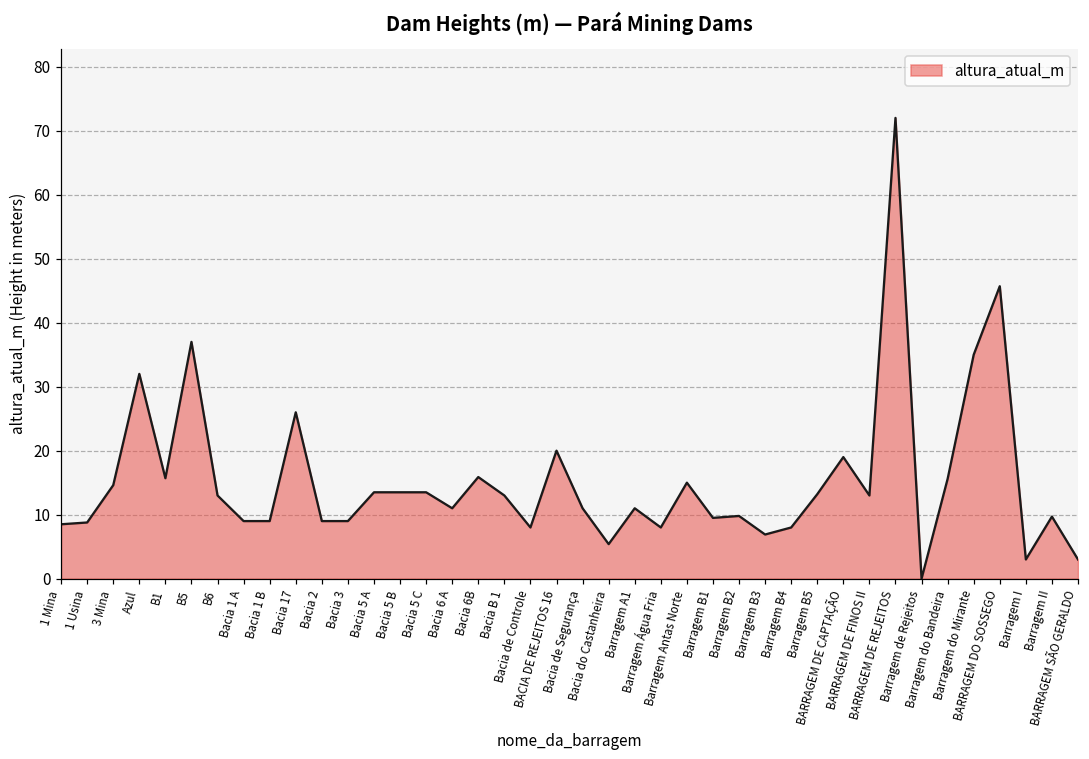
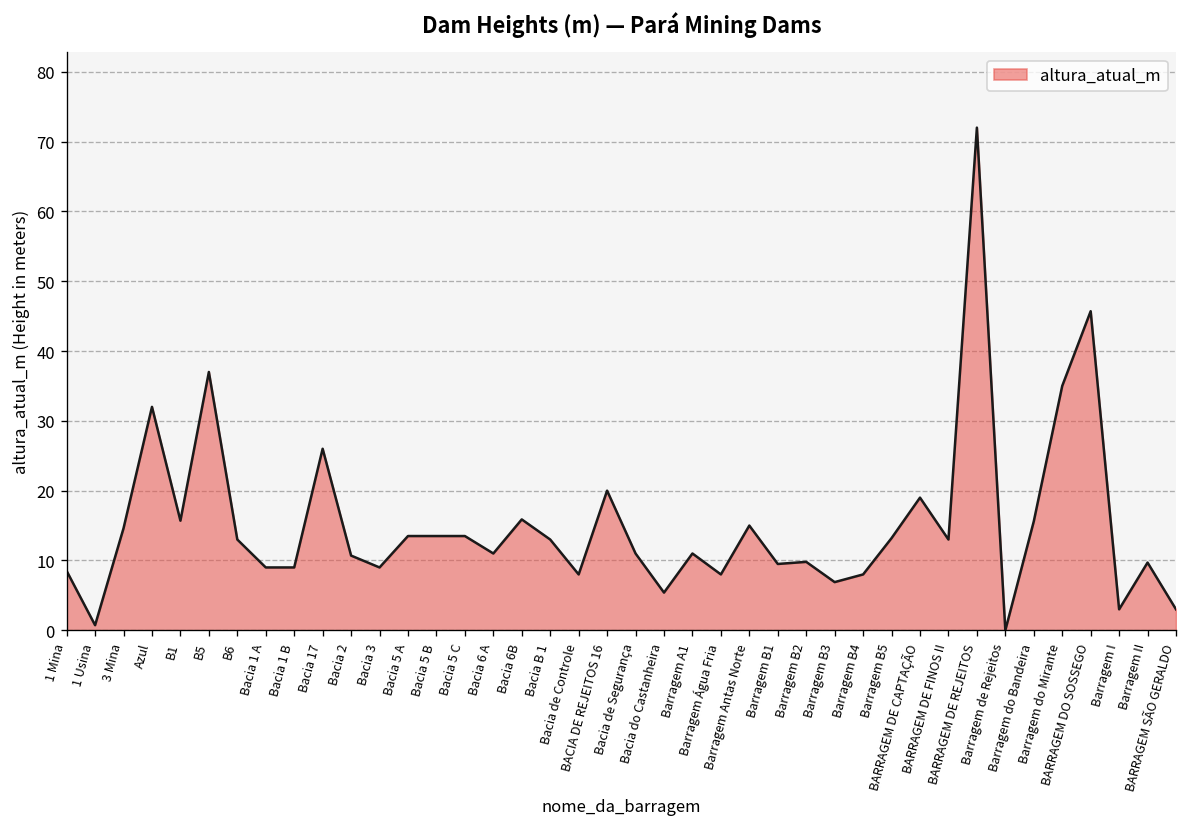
  {
    "1 Mina": 9,
-   "1 Usina": 9,
+   "1 Usina": 1,
    "3 Mina": 15,
    "Azul": 32,
    "B1": 16,
    "B5": 37,
    "B6": 13,
    "Bacia 1 A": 9,
    "Bacia 1 B": 9,
    "Bacia 17": 26,
-   "Bacia 2": 9,
+   "Bacia 2": 11,
    "Bacia 3": 9,
    "Bacia 5 A": 14,
    "Bacia 5 B": 14,
    "Bacia 5 C": 14,
    "Bacia 6 A": 11,
    "Bacia 6B": 16,
    "Bacia B 1": 13,
    "Bacia de Controle": 8,
    "BACIA DE REJEITOS 16": 20,
    "Bacia de Segurança": 11,
    "Bacia do Castanheira": 5,
    "Barragem A1": 11,
    "Barragem Água Fria": 8,
    "Barragem Antas Norte": 15,
    "Barragem B1": 10,
    "Barragem B2": 10,
    "Barragem B3": 7,
    "Barragem B4": 8,
    "Barragem B5": 13,
    "BARRAGEM DE CAPTAÇÃO": 19,
    "BARRAGEM DE FINOS II": 13,
    "BARRAGEM DE REJEITOS": 72,
    "Barragem de Rejeitos": 0,
    "Barragem do Bandeira": 16,
    "Barragem do Mirante": 35,
    "BARRAGEM DO SOSSEGO": 46,
    "Barragem I": 3,
    "Barragem II": 10,
    "BARRAGEM SÃO GERALDO": 3
  }
